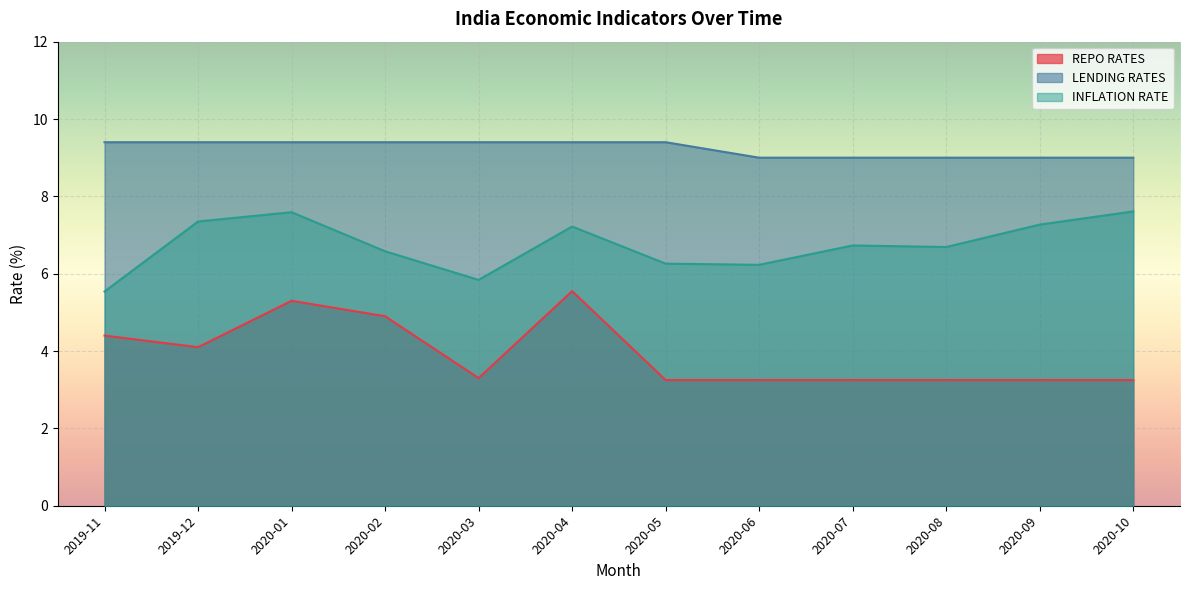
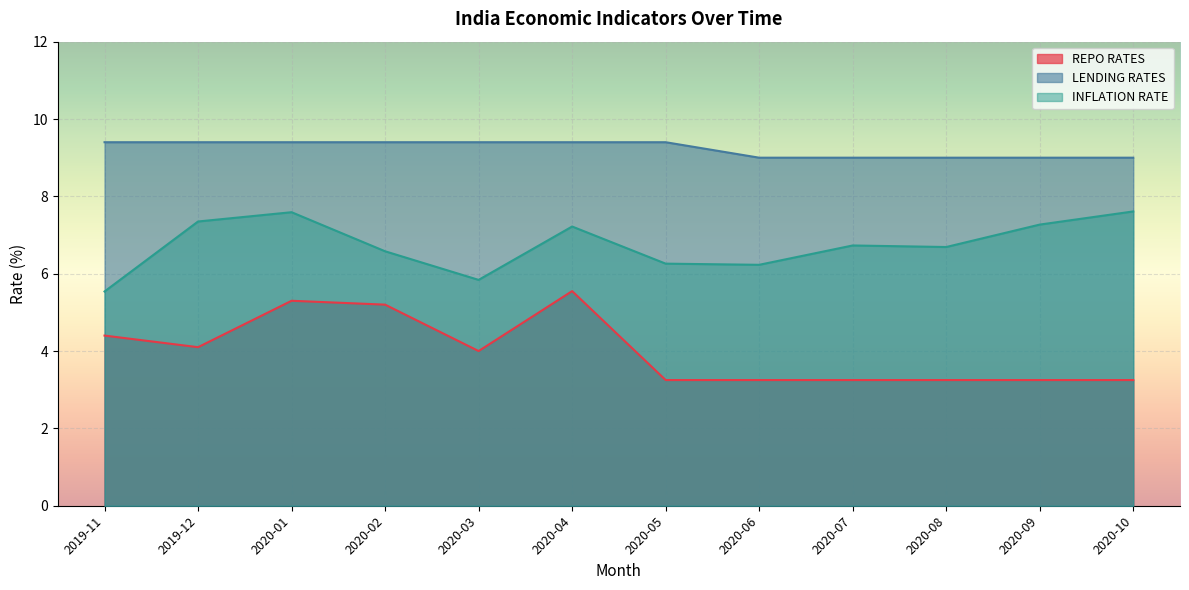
  {
    "REPO RATES": {
      "2019-11": 4.4,
      "2019-12": 4.1,
      "2020-01": 5.3,
-     "2020-02": 4.9,
-     "2020-03": 3.3,
+     "2020-02": 5.2,
+     "2020-03": 4.0,
      "2020-04": 5.6,
      "2020-05": 3.3,
      "2020-06": 3.3,
      "2020-07": 3.3,
      "2020-08": 3.3,
      "2020-09": 3.3,
      "2020-10": 3.3
    }
  }
